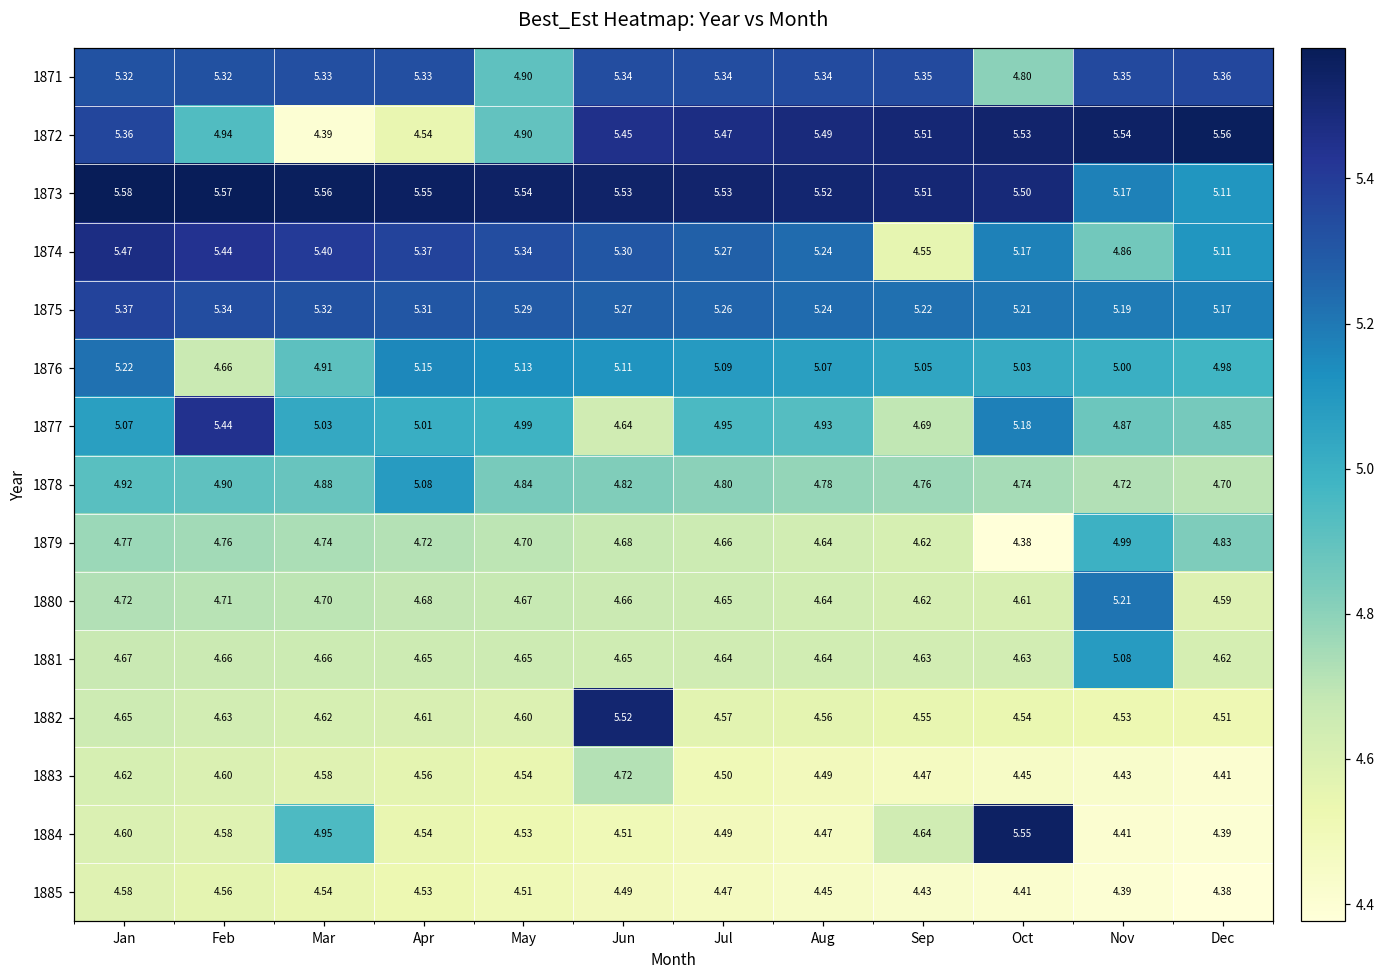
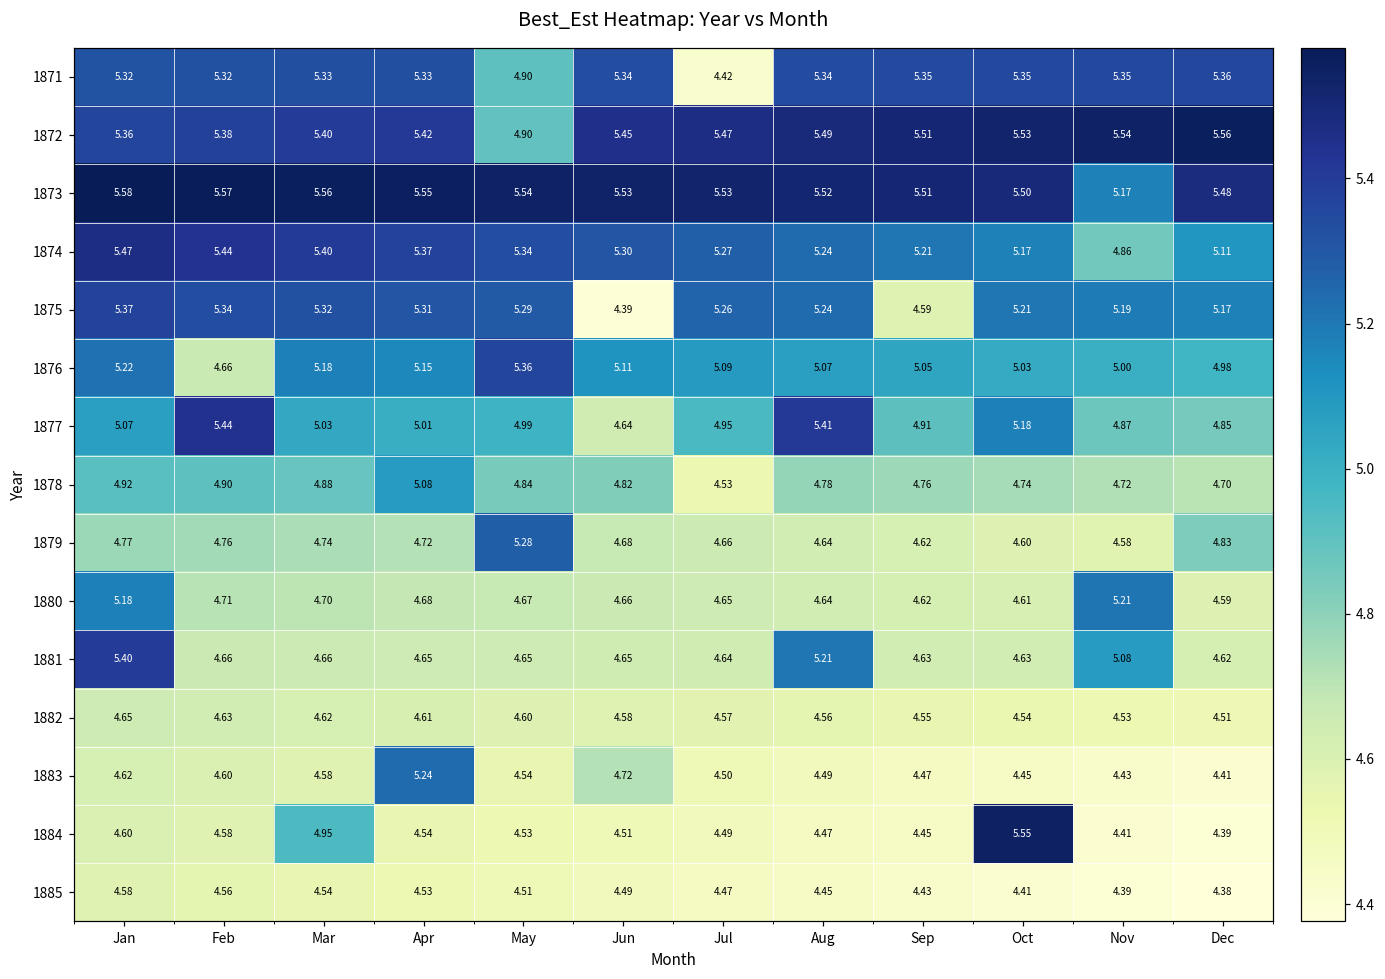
  {
    "1871": {
      "Jan": 5.32,
      "Feb": 5.32,
      "Mar": 5.33,
      "Apr": 5.33,
      "May": 4.90,
      "Jun": 5.34,
-     "Jul": 5.34,
+     "Jul": 4.42,
      "Aug": 5.34,
      "Sep": 5.35,
-     "Oct": 4.80,
+     "Oct": 5.35,
      "Nov": 5.35,
      "Dec": 5.36
    },
    "1872": {
      "Jan": 5.36,
-     "Feb": 4.94,
-     "Mar": 4.39,
-     "Apr": 4.54,
+     "Feb": 5.38,
+     "Mar": 5.40,
+     "Apr": 5.42,
      "May": 4.90,
      "Jun": 5.45,
      "Jul": 5.47,
      "Aug": 5.49,
      "Sep": 5.51,
      "Oct": 5.53,
      "Nov": 5.54,
      "Dec": 5.56
    },
    "1873": {
      "Jan": 5.58,
      "Feb": 5.57,
      "Mar": 5.56,
      "Apr": 5.55,
      "May": 5.54,
      "Jun": 5.53,
      "Jul": 5.53,
      "Aug": 5.52,
      "Sep": 5.51,
      "Oct": 5.50,
      "Nov": 5.17,
-     "Dec": 5.11
+     "Dec": 5.48
    },
    "1874": {
      "Jan": 5.47,
      "Feb": 5.44,
      "Mar": 5.40,
      "Apr": 5.37,
      "May": 5.34,
      "Jun": 5.30,
      "Jul": 5.27,
      "Aug": 5.24,
-     "Sep": 4.55,
+     "Sep": 5.21,
      "Oct": 5.17,
      "Nov": 4.86,
      "Dec": 5.11
    },
    "1875": {
      "Jan": 5.37,
      "Feb": 5.34,
      "Mar": 5.32,
      "Apr": 5.31,
      "May": 5.29,
-     "Jun": 5.27,
+     "Jun": 4.39,
      "Jul": 5.26,
      "Aug": 5.24,
-     "Sep": 5.22,
+     "Sep": 4.59,
      "Oct": 5.21,
      "Nov": 5.19,
      "Dec": 5.17
    },
    "1876": {
      "Jan": 5.22,
      "Feb": 4.66,
-     "Mar": 4.91,
+     "Mar": 5.18,
      "Apr": 5.15,
-     "May": 5.13,
+     "May": 5.36,
      "Jun": 5.11,
      "Jul": 5.09,
      "Aug": 5.07,
      "Sep": 5.05,
      "Oct": 5.03,
      "Nov": 5.00,
      "Dec": 4.98
    },
    "1877": {
      "Jan": 5.07,
      "Feb": 5.44,
      "Mar": 5.03,
      "Apr": 5.01,
      "May": 4.99,
      "Jun": 4.64,
      "Jul": 4.95,
-     "Aug": 4.93,
-     "Sep": 4.69,
+     "Aug": 5.41,
+     "Sep": 4.91,
      "Oct": 5.18,
      "Nov": 4.87,
      "Dec": 4.85
    },
    "1878": {
      "Jan": 4.92,
      "Feb": 4.90,
      "Mar": 4.88,
      "Apr": 5.08,
      "May": 4.84,
      "Jun": 4.82,
-     "Jul": 4.80,
+     "Jul": 4.53,
      "Aug": 4.78,
      "Sep": 4.76,
      "Oct": 4.74,
      "Nov": 4.72,
      "Dec": 4.70
    },
    "1879": {
      "Jan": 4.77,
      "Feb": 4.76,
      "Mar": 4.74,
      "Apr": 4.72,
-     "May": 4.70,
+     "May": 5.28,
      "Jun": 4.68,
      "Jul": 4.66,
      "Aug": 4.64,
      "Sep": 4.62,
-     "Oct": 4.38,
-     "Nov": 4.99,
+     "Oct": 4.60,
+     "Nov": 4.58,
      "Dec": 4.83
    },
    "1880": {
-     "Jan": 4.72,
+     "Jan": 5.18,
      "Feb": 4.71,
      "Mar": 4.70,
      "Apr": 4.68,
      "May": 4.67,
      "Jun": 4.66,
      "Jul": 4.65,
      "Aug": 4.64,
      "Sep": 4.62,
      "Oct": 4.61,
      "Nov": 5.21,
      "Dec": 4.59
    },
    "1881": {
-     "Jan": 4.67,
+     "Jan": 5.40,
      "Feb": 4.66,
      "Mar": 4.66,
      "Apr": 4.65,
      "May": 4.65,
      "Jun": 4.65,
      "Jul": 4.64,
-     "Aug": 4.64,
+     "Aug": 5.21,
      "Sep": 4.63,
      "Oct": 4.63,
      "Nov": 5.08,
      "Dec": 4.62
    },
    "1882": {
      "Jan": 4.65,
      "Feb": 4.63,
      "Mar": 4.62,
      "Apr": 4.61,
      "May": 4.60,
-     "Jun": 5.52,
+     "Jun": 4.58,
      "Jul": 4.57,
      "Aug": 4.56,
      "Sep": 4.55,
      "Oct": 4.54,
      "Nov": 4.53,
      "Dec": 4.51
    },
    "1883": {
      "Jan": 4.62,
      "Feb": 4.60,
      "Mar": 4.58,
-     "Apr": 4.56,
+     "Apr": 5.24,
      "May": 4.54,
      "Jun": 4.72,
      "Jul": 4.50,
      "Aug": 4.49,
      "Sep": 4.47,
      "Oct": 4.45,
      "Nov": 4.43,
      "Dec": 4.41
    },
    "1884": {
      "Jan": 4.60,
      "Feb": 4.58,
      "Mar": 4.95,
      "Apr": 4.54,
      "May": 4.53,
      "Jun": 4.51,
      "Jul": 4.49,
      "Aug": 4.47,
-     "Sep": 4.64,
+     "Sep": 4.45,
      "Oct": 5.55,
      "Nov": 4.41,
      "Dec": 4.39
    },
    "1885": {
      "Jan": 4.58,
      "Feb": 4.56,
      "Mar": 4.54,
      "Apr": 4.53,
      "May": 4.51,
      "Jun": 4.49,
      "Jul": 4.47,
      "Aug": 4.45,
      "Sep": 4.43,
      "Oct": 4.41,
      "Nov": 4.39,
      "Dec": 4.38
    }
  }
